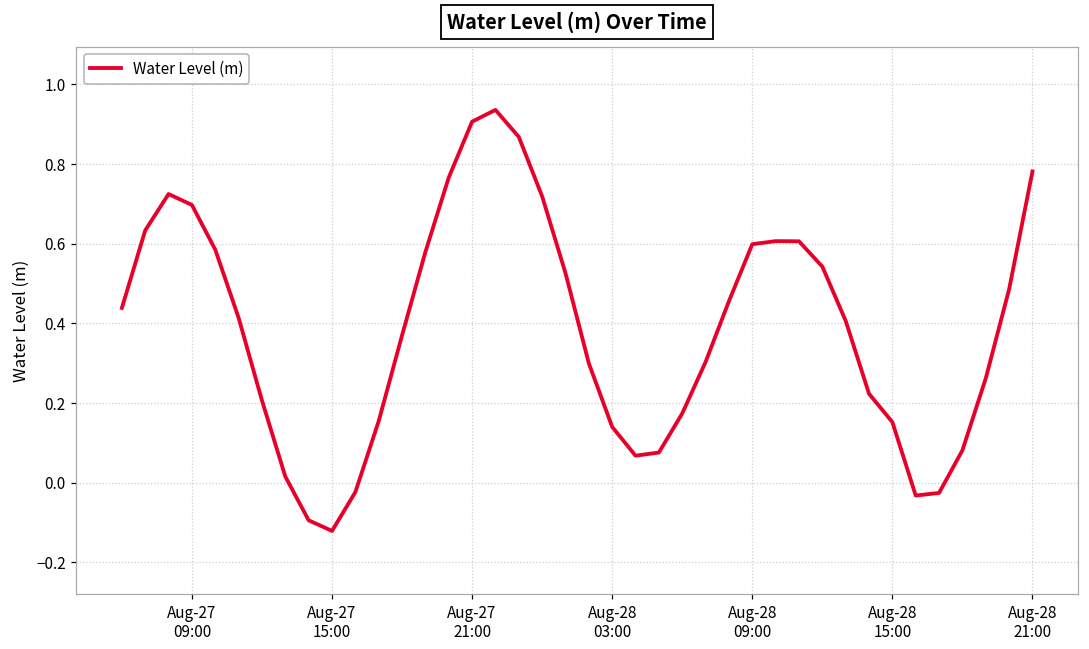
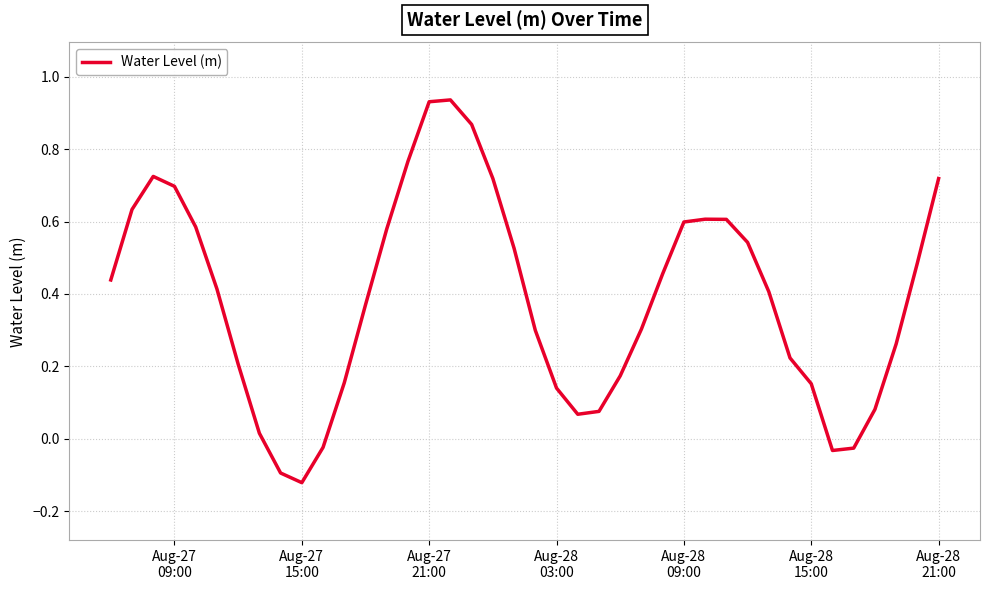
  {
    "Aug-27 09:00": 0.70,
    "Aug-27 15:00": -0.12,
-   "Aug-27 21:00": 0.91,
+   "Aug-27 21:00": 0.93,
    "Aug-28 03:00": 0.14,
    "Aug-28 09:00": 0.60,
    "Aug-28 15:00": 0.15,
-   "Aug-28 21:00": 0.78
+   "Aug-28 21:00": 0.72
  }
